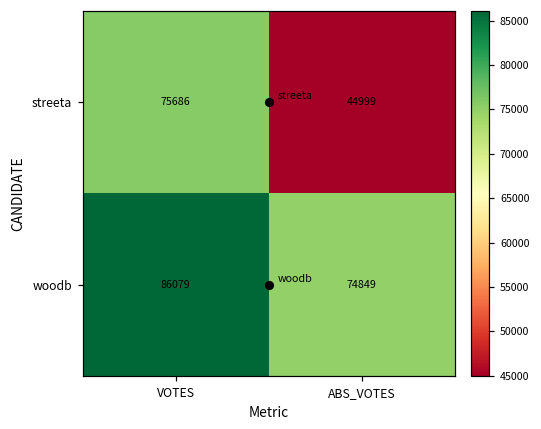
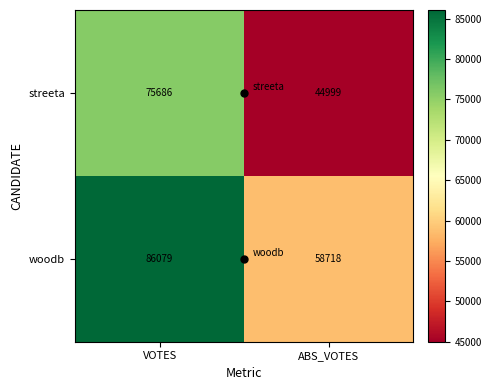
  {
    "streeta": {
      "VOTES": 75686
    },
    "woodb": {
      "VOTES": 86079,
-     "ABS_VOTES": 74849
+     "ABS_VOTES": 58718
    }
  }
